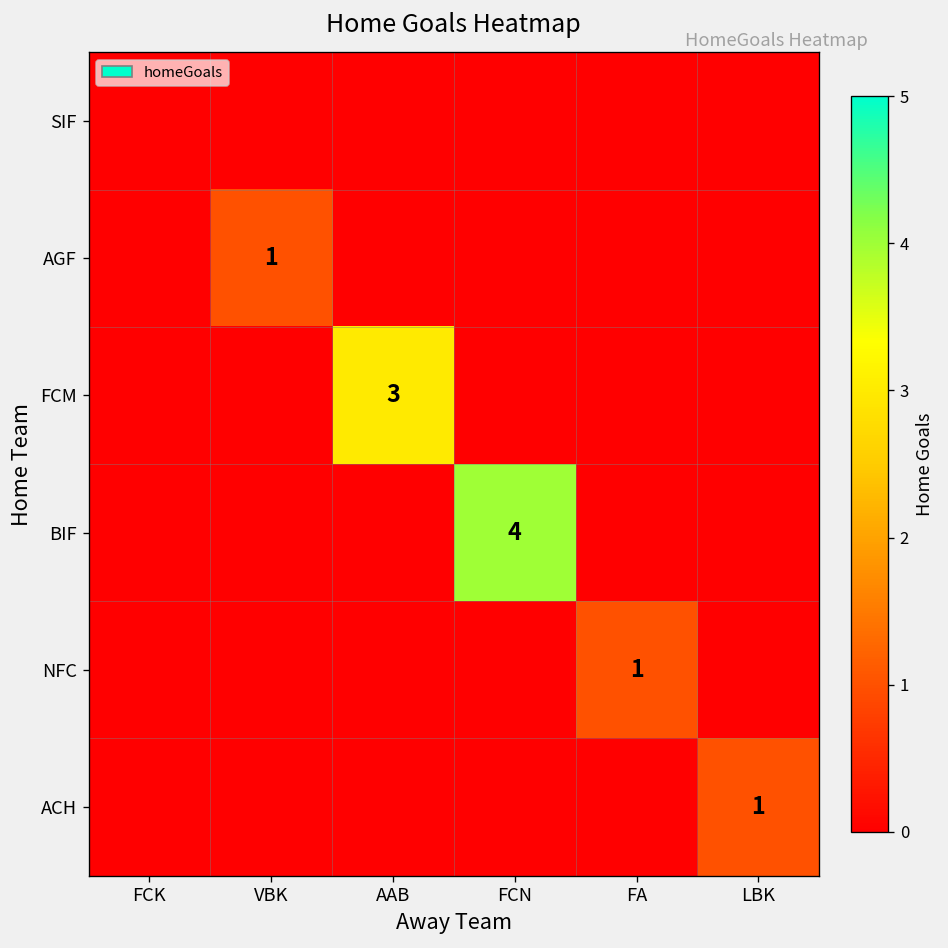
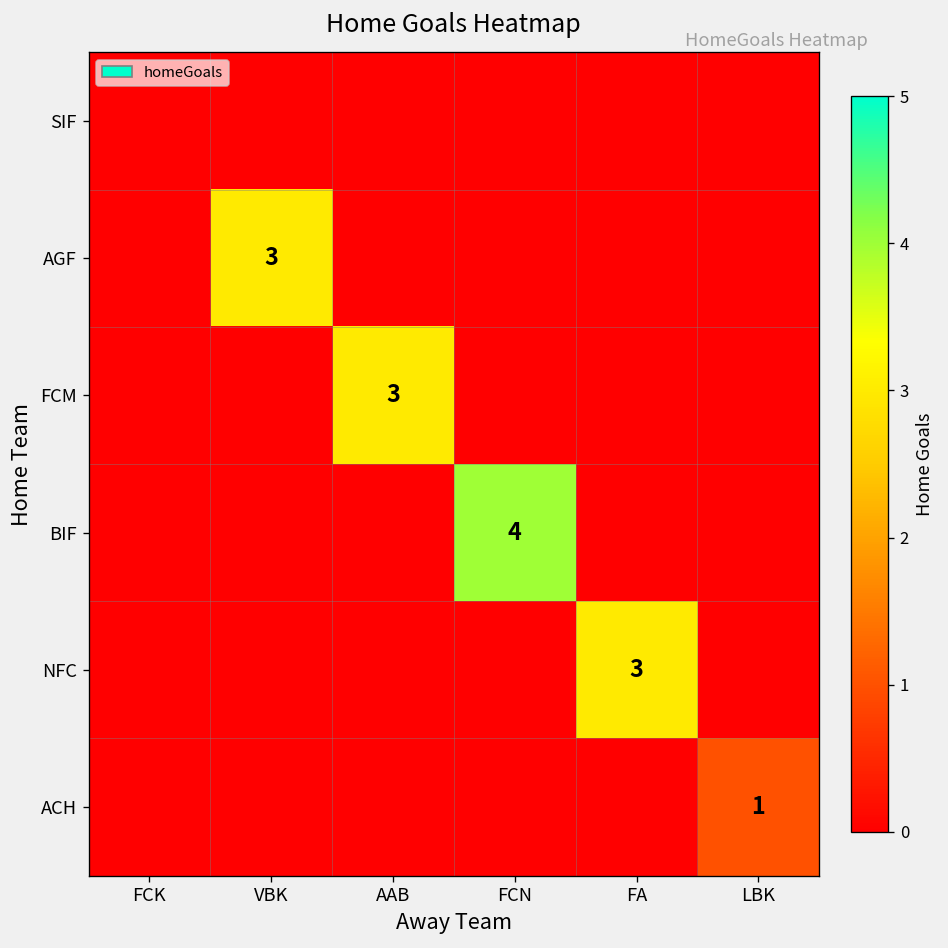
  {
    "AGF": {
-     "VBK": 1
+     "VBK": 3
    },
    "FCM": {
      "AAB": 3
    },
    "BIF": {
      "FCN": 4
    },
    "NFC": {
-     "FA": 1
+     "FA": 3
    },
    "ACH": {
      "LBK": 1
    }
  }
